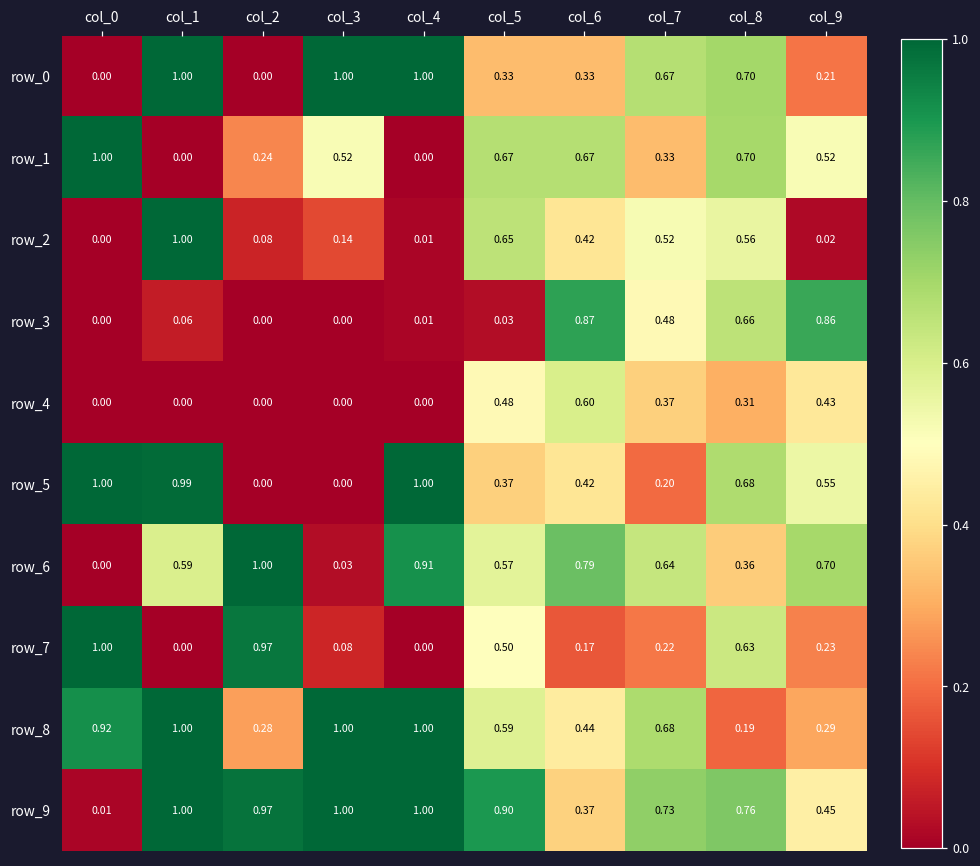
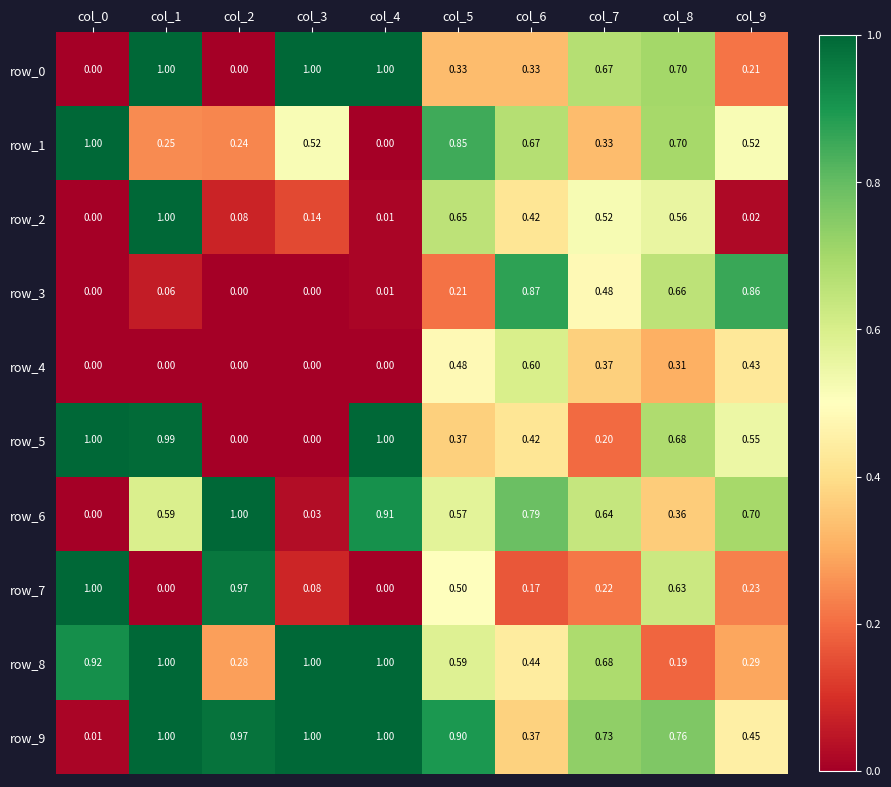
  {
    "row_0": {
      "col_0": 0.00,
      "col_1": 1.00,
      "col_2": 0.00,
      "col_3": 1.00,
      "col_4": 1.00,
      "col_5": 0.33,
      "col_6": 0.33,
      "col_7": 0.67,
      "col_8": 0.70,
      "col_9": 0.21
    },
    "row_1": {
      "col_0": 1.00,
-     "col_1": 0.00,
+     "col_1": 0.25,
      "col_2": 0.24,
      "col_3": 0.52,
      "col_4": 0.00,
-     "col_5": 0.67,
+     "col_5": 0.85,
      "col_6": 0.67,
      "col_7": 0.33,
      "col_8": 0.70,
      "col_9": 0.52
    },
    "row_2": {
      "col_0": 0.00,
      "col_1": 1.00,
      "col_2": 0.08,
      "col_3": 0.14,
      "col_4": 0.01,
      "col_5": 0.65,
      "col_6": 0.42,
      "col_7": 0.52,
      "col_8": 0.56,
      "col_9": 0.02
    },
    "row_3": {
      "col_0": 0.00,
      "col_1": 0.06,
      "col_2": 0.00,
      "col_3": 0.00,
      "col_4": 0.01,
-     "col_5": 0.03,
+     "col_5": 0.21,
      "col_6": 0.87,
      "col_7": 0.48,
      "col_8": 0.66,
      "col_9": 0.86
    },
    "row_4": {
      "col_0": 0.00,
      "col_1": 0.00,
      "col_2": 0.00,
      "col_3": 0.00,
      "col_4": 0.00,
      "col_5": 0.48,
      "col_6": 0.60,
      "col_7": 0.37,
      "col_8": 0.31,
      "col_9": 0.43
    },
    "row_5": {
      "col_0": 1.00,
      "col_1": 0.99,
      "col_2": 0.00,
      "col_3": 0.00,
      "col_4": 1.00,
      "col_5": 0.37,
      "col_6": 0.42,
      "col_7": 0.20,
      "col_8": 0.68,
      "col_9": 0.55
    },
    "row_6": {
      "col_0": 0.00,
      "col_1": 0.59,
      "col_2": 1.00,
      "col_3": 0.03,
      "col_4": 0.91,
      "col_5": 0.57,
      "col_6": 0.79,
      "col_7": 0.64,
      "col_8": 0.36,
      "col_9": 0.70
    },
    "row_7": {
      "col_0": 1.00,
      "col_1": 0.00,
      "col_2": 0.97,
      "col_3": 0.08,
      "col_4": 0.00,
      "col_5": 0.50,
      "col_6": 0.17,
      "col_7": 0.22,
      "col_8": 0.63,
      "col_9": 0.23
    },
    "row_8": {
      "col_0": 0.92,
      "col_1": 1.00,
      "col_2": 0.28,
      "col_3": 1.00,
      "col_4": 1.00,
      "col_5": 0.59,
      "col_6": 0.44,
      "col_7": 0.68,
      "col_8": 0.19,
      "col_9": 0.29
    },
    "row_9": {
      "col_0": 0.01,
      "col_1": 1.00,
      "col_2": 0.97,
      "col_3": 1.00,
      "col_4": 1.00,
      "col_5": 0.90,
      "col_6": 0.37,
      "col_7": 0.73,
      "col_8": 0.76,
      "col_9": 0.45
    }
  }
